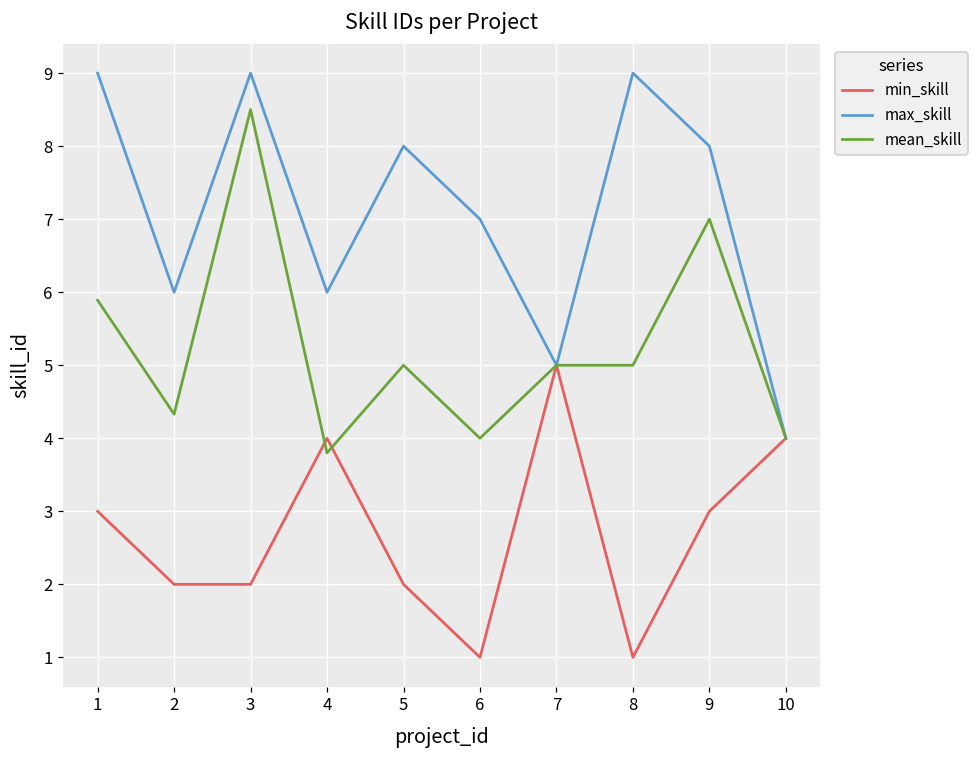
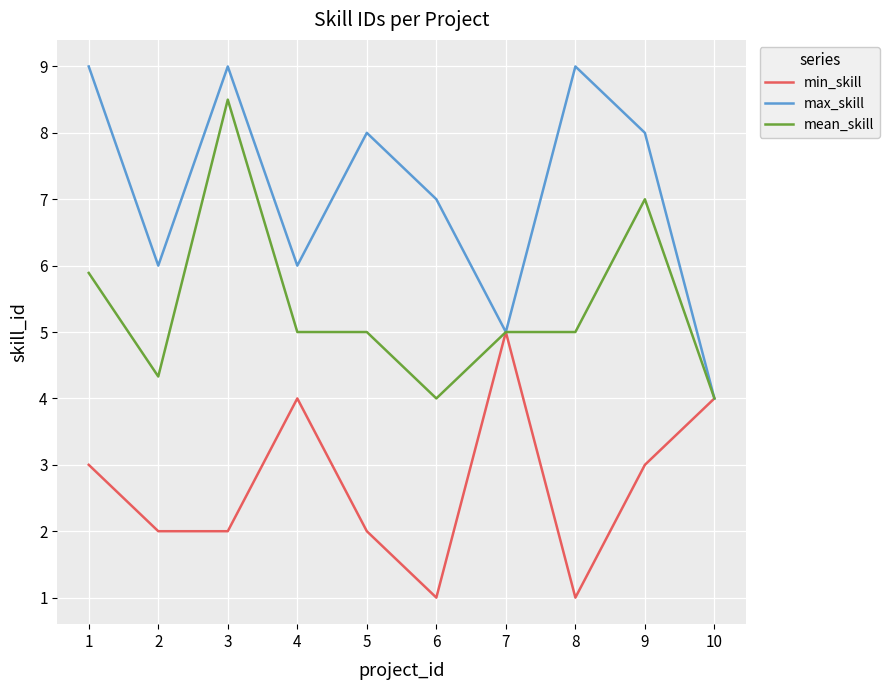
  {
    "min_skill": {
      "1": 3.0,
      "2": 2.0,
      "3": 2.0,
      "4": 4.0,
      "5": 2.0,
      "6": 1.0,
      "8": 1.0,
      "9": 3.0
    },
    "max_skill": {
      "1": 9.0,
      "2": 6.0,
      "3": 9.0,
      "4": 6.0,
      "5": 8.0,
      "6": 7.0,
      "8": 9.0,
      "9": 8.0
    },
    "mean_skill": {
      "1": 5.9,
      "2": 4.3,
      "3": 8.5,
-     "4": 3.8,
+     "4": 5.0,
      "5": 5.0,
      "6": 4.0,
      "8": 5.0,
      "9": 7.0
    }
  }
